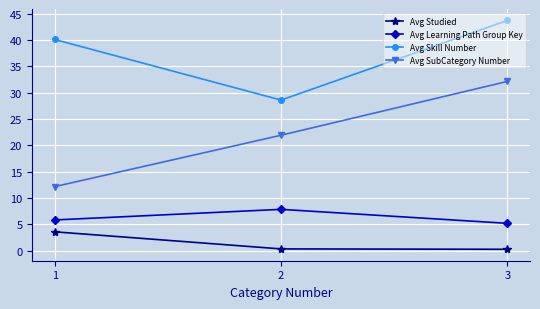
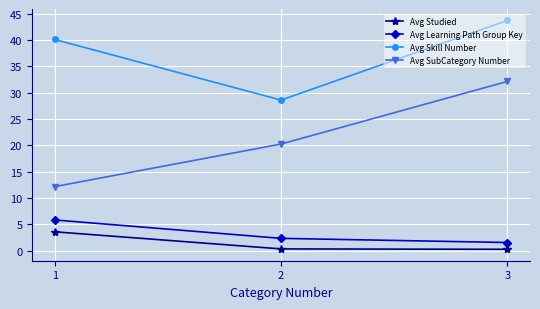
  {
    "Avg Studied": {
      "1": 4,
      "2": 0,
      "3": 0
    },
    "Avg Learning Path Group Key": {
      "1": 6,
-     "2": 8,
-     "3": 5
+     "2": 2,
+     "3": 2
    },
    "Avg Skill Number": {
      "1": 40,
      "2": 29
    },
    "Avg SubCategory Number": {
      "1": 12,
-     "2": 22,
+     "2": 20,
      "3": 32
    }
  }
